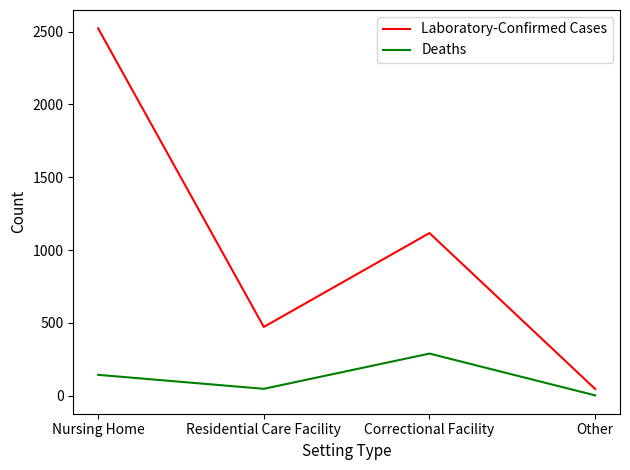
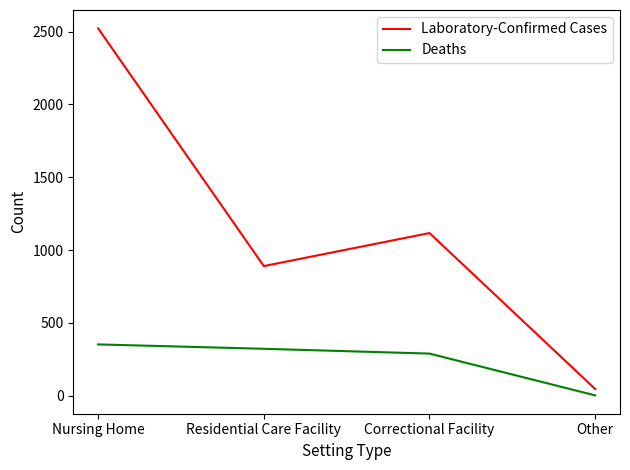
  {
    "Laboratory-Confirmed Cases": {
      "Nursing Home": 2520,
-     "Residential Care Facility": 470,
+     "Residential Care Facility": 890,
      "Correctional Facility": 1120,
      "Other": 50
    },
    "Deaths": {
-     "Nursing Home": 140,
-     "Residential Care Facility": 50,
+     "Nursing Home": 350,
+     "Residential Care Facility": 320,
      "Correctional Facility": 290,
      "Other": 0
    }
  }
